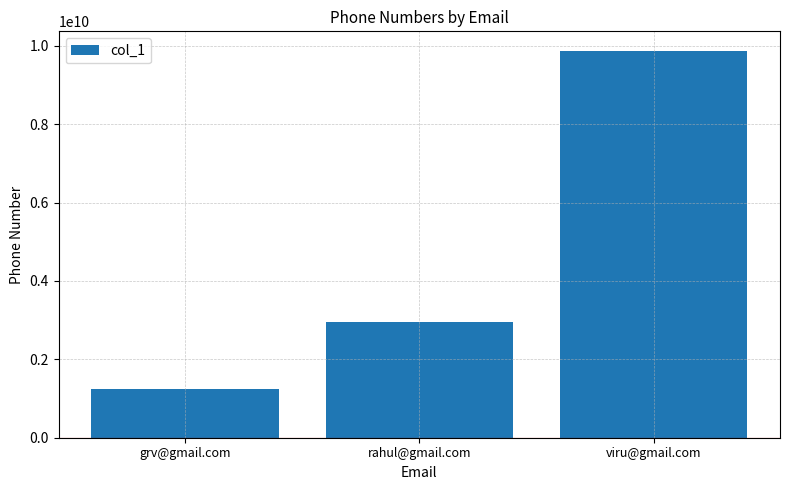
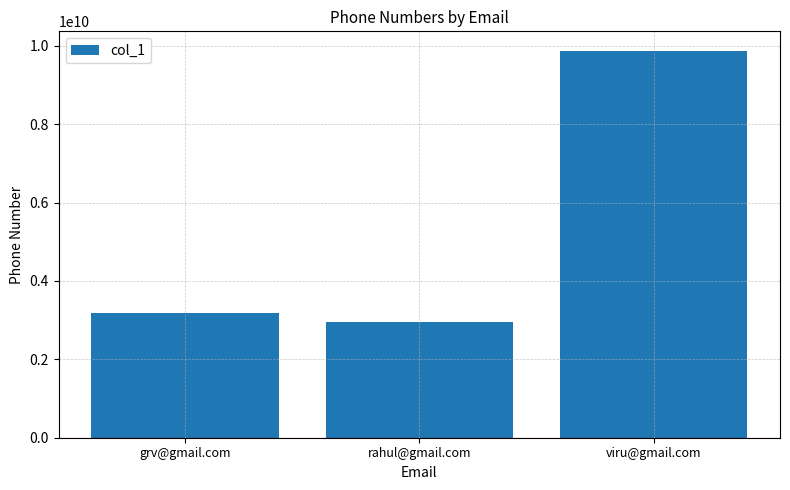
  {
-   "grv@gmail.com": 1200000000,
+   "grv@gmail.com": 3200000000,
    "rahul@gmail.com": 3000000000,
    "viru@gmail.com": 9900000000
  }
